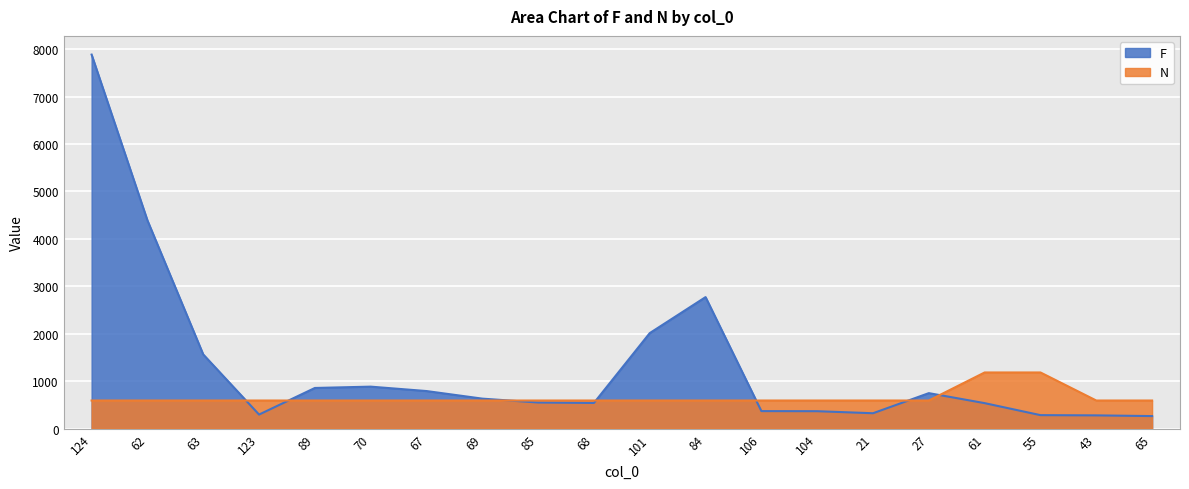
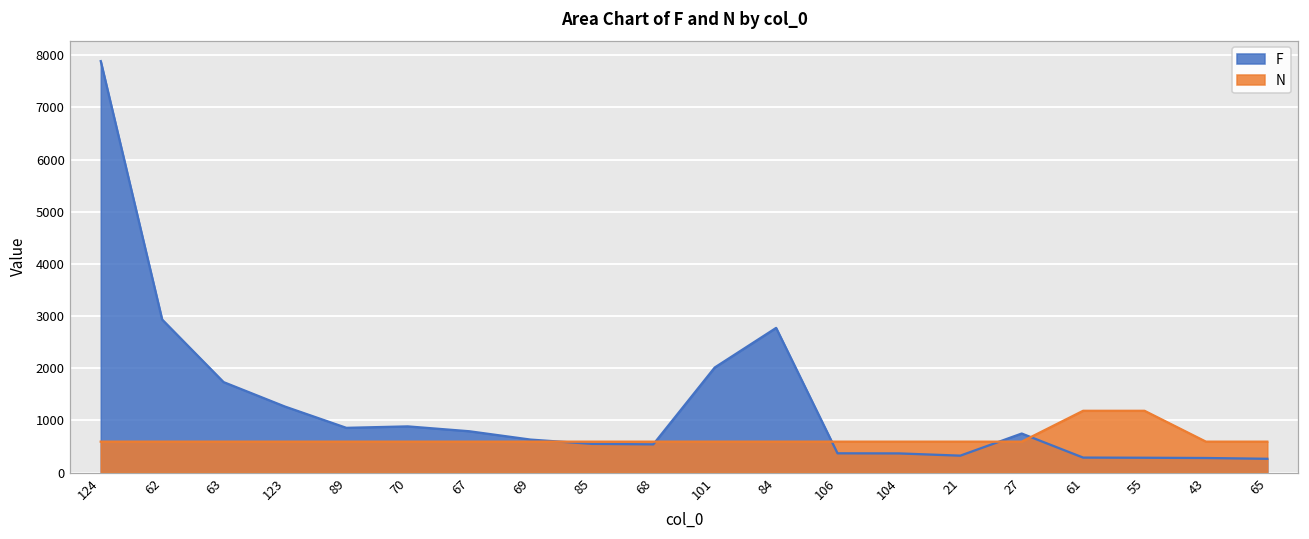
  {
    "F": {
      "124": 7900,
-     "62": 4400,
-     "63": 1600,
-     "123": 300,
+     "62": 2900,
+     "63": 1700,
+     "123": 1300,
      "89": 900,
      "70": 900,
      "67": 800,
      "101": 2000,
      "84": 2800,
      "106": 400,
      "104": 400,
      "21": 300,
      "27": 700,
-     "61": 500,
+     "61": 300,
      "55": 300,
      "43": 300,
      "65": 300
    },
    "N": {
      "124": 600,
      "62": 600,
      "63": 600,
      "123": 600,
      "89": 600,
      "70": 600,
      "67": 600,
      "101": 600,
      "84": 600,
      "106": 600,
      "104": 600,
      "21": 600,
      "27": 600,
      "61": 1200,
      "55": 1200,
      "43": 600,
      "65": 600
    }
  }
